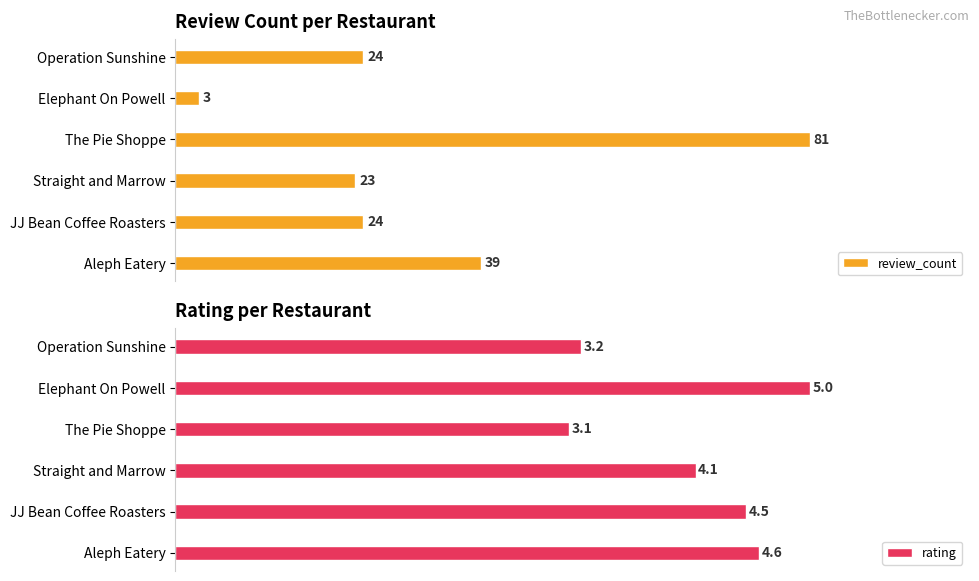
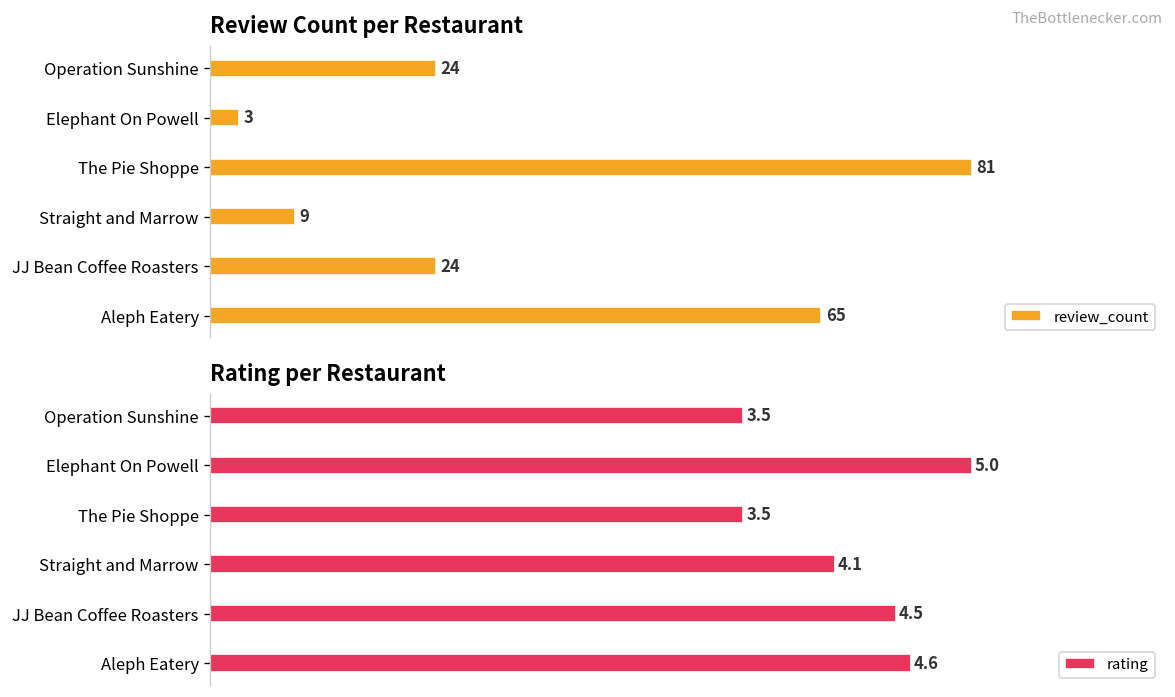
  {
    "Review Count per Restaurant": {
      "Operation Sunshine": 24,
      "Elephant On Powell": 3,
      "The Pie Shoppe": 81,
-     "Straight and Marrow": 23,
+     "Straight and Marrow": 9,
      "JJ Bean Coffee Roasters": 24,
-     "Aleph Eatery": 39
+     "Aleph Eatery": 65
    },
    "Rating per Restaurant": {
-     "Operation Sunshine": 3.2,
+     "Operation Sunshine": 3.5,
      "Elephant On Powell": 5.0,
-     "The Pie Shoppe": 3.1,
+     "The Pie Shoppe": 3.5,
      "Straight and Marrow": 4.1,
      "JJ Bean Coffee Roasters": 4.5,
      "Aleph Eatery": 4.6
    }
  }
